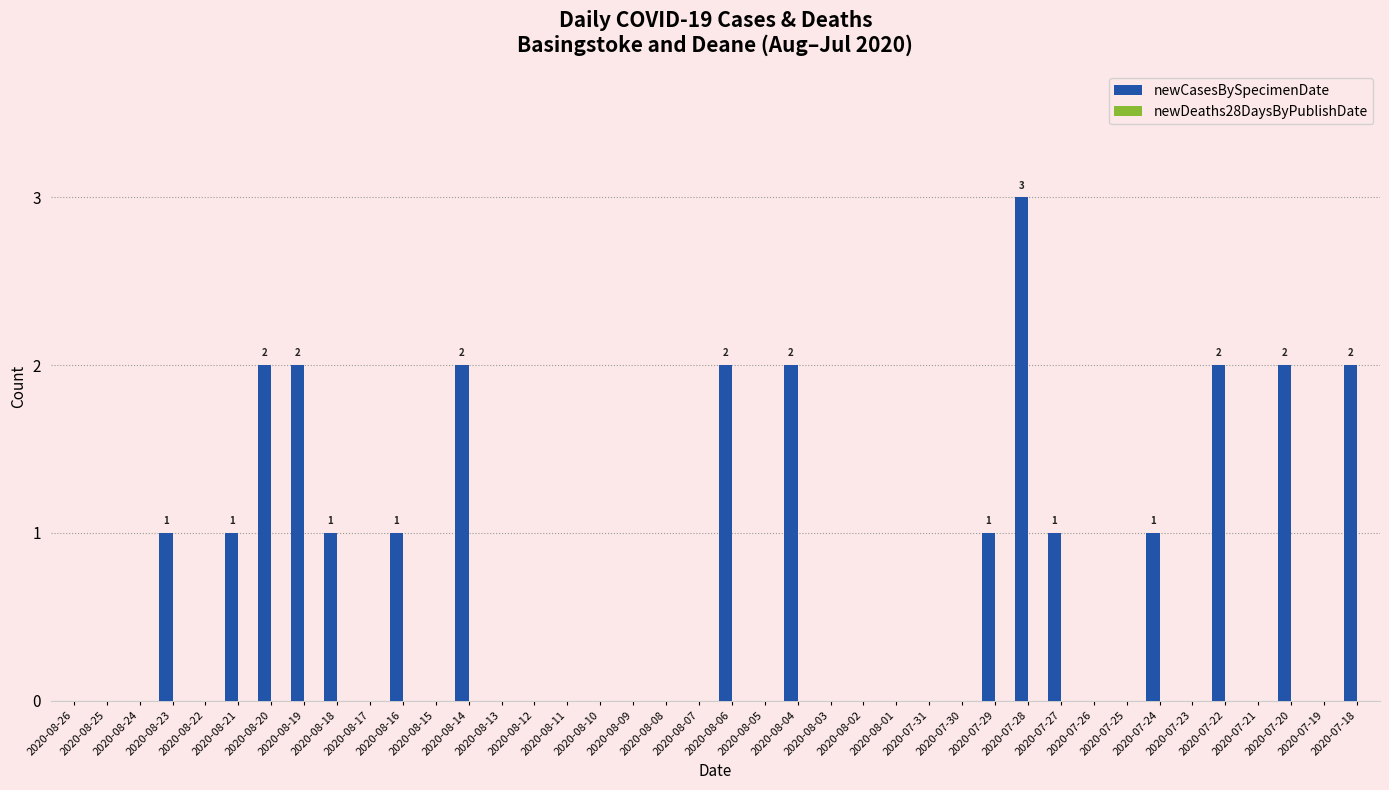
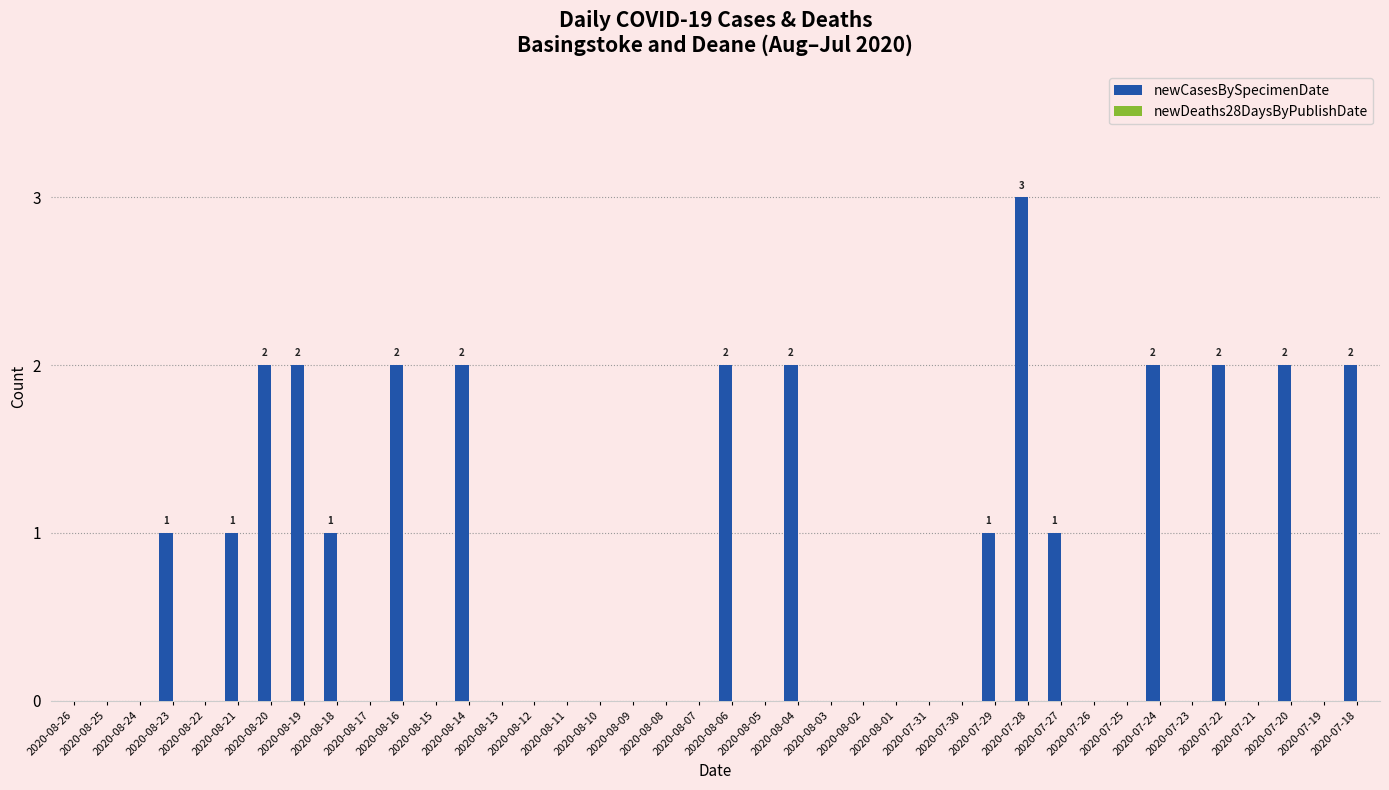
  {
    "newCasesBySpecimenDate": {
      "2020-08-23": 1,
      "2020-08-21": 1,
      "2020-08-20": 2,
      "2020-08-19": 2,
      "2020-08-18": 1,
-     "2020-08-16": 1,
+     "2020-08-16": 2,
      "2020-08-14": 2,
      "2020-08-06": 2,
      "2020-08-04": 2,
      "2020-07-29": 1,
      "2020-07-28": 3,
      "2020-07-27": 1,
-     "2020-07-24": 1,
+     "2020-07-24": 2,
      "2020-07-22": 2,
      "2020-07-20": 2,
      "2020-07-18": 2
    },
    "newDeaths28DaysByPublishDate": {
      "2020-08-26": 0.00,
      "2020-08-25": 0.00,
      "2020-08-24": 0.00,
      "2020-08-23": 0.00,
      "2020-08-22": 0.00,
      "2020-08-21": 0.00,
      "2020-08-20": 0.00,
      "2020-08-19": 0.00,
      "2020-08-18": 0.00,
      "2020-08-17": 0.00,
      "2020-08-16": 0.00,
      "2020-08-15": 0.00,
      "2020-08-14": 0.00,
      "2020-08-13": 0.00,
      "2020-08-12": 0.00,
      "2020-08-11": 0.00,
      "2020-08-10": 0.00,
      "2020-08-09": 0.00,
      "2020-08-08": 0.00,
      "2020-08-07": 0.00,
      "2020-08-06": 0.00,
      "2020-08-05": 0.00,
      "2020-08-04": 0.00,
      "2020-08-03": 0.00,
      "2020-08-02": 0.00,
      "2020-08-01": 0.00,
      "2020-07-31": 0.00,
      "2020-07-30": 0.00,
      "2020-07-29": 0.00,
      "2020-07-28": 0.00,
      "2020-07-27": 0.00,
      "2020-07-26": 0.00,
      "2020-07-25": 0.00,
      "2020-07-24": 0.00,
      "2020-07-23": 0.00,
      "2020-07-22": 0.00,
      "2020-07-21": 0.00,
      "2020-07-20": 0.00,
      "2020-07-19": 0.00,
      "2020-07-18": 0.00
    }
  }
